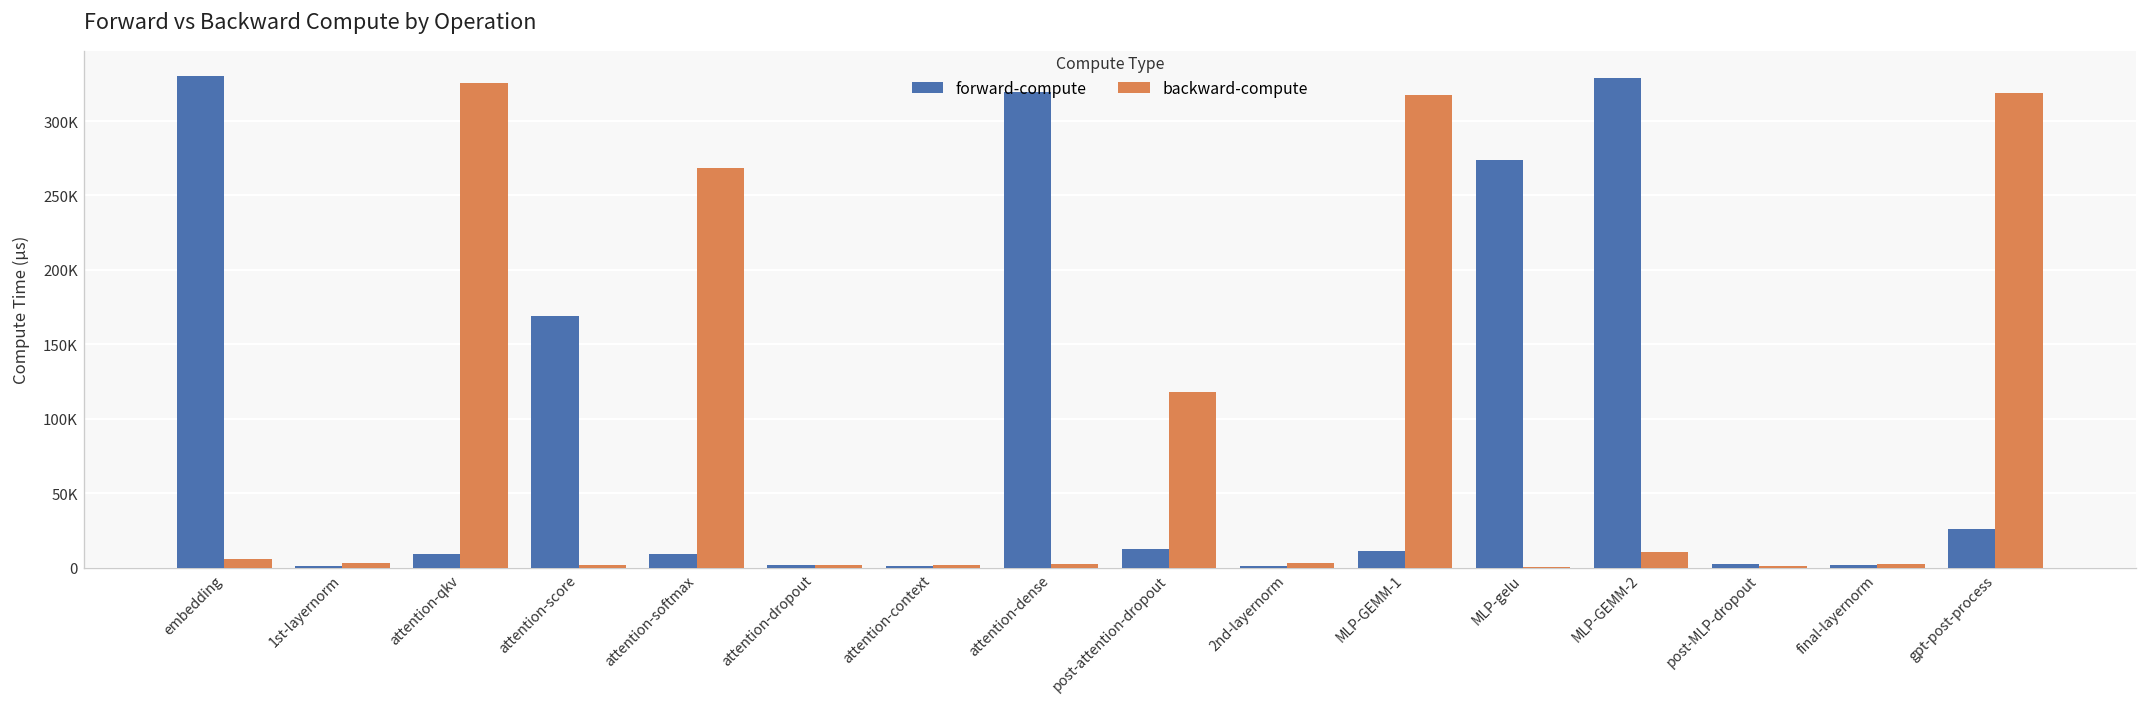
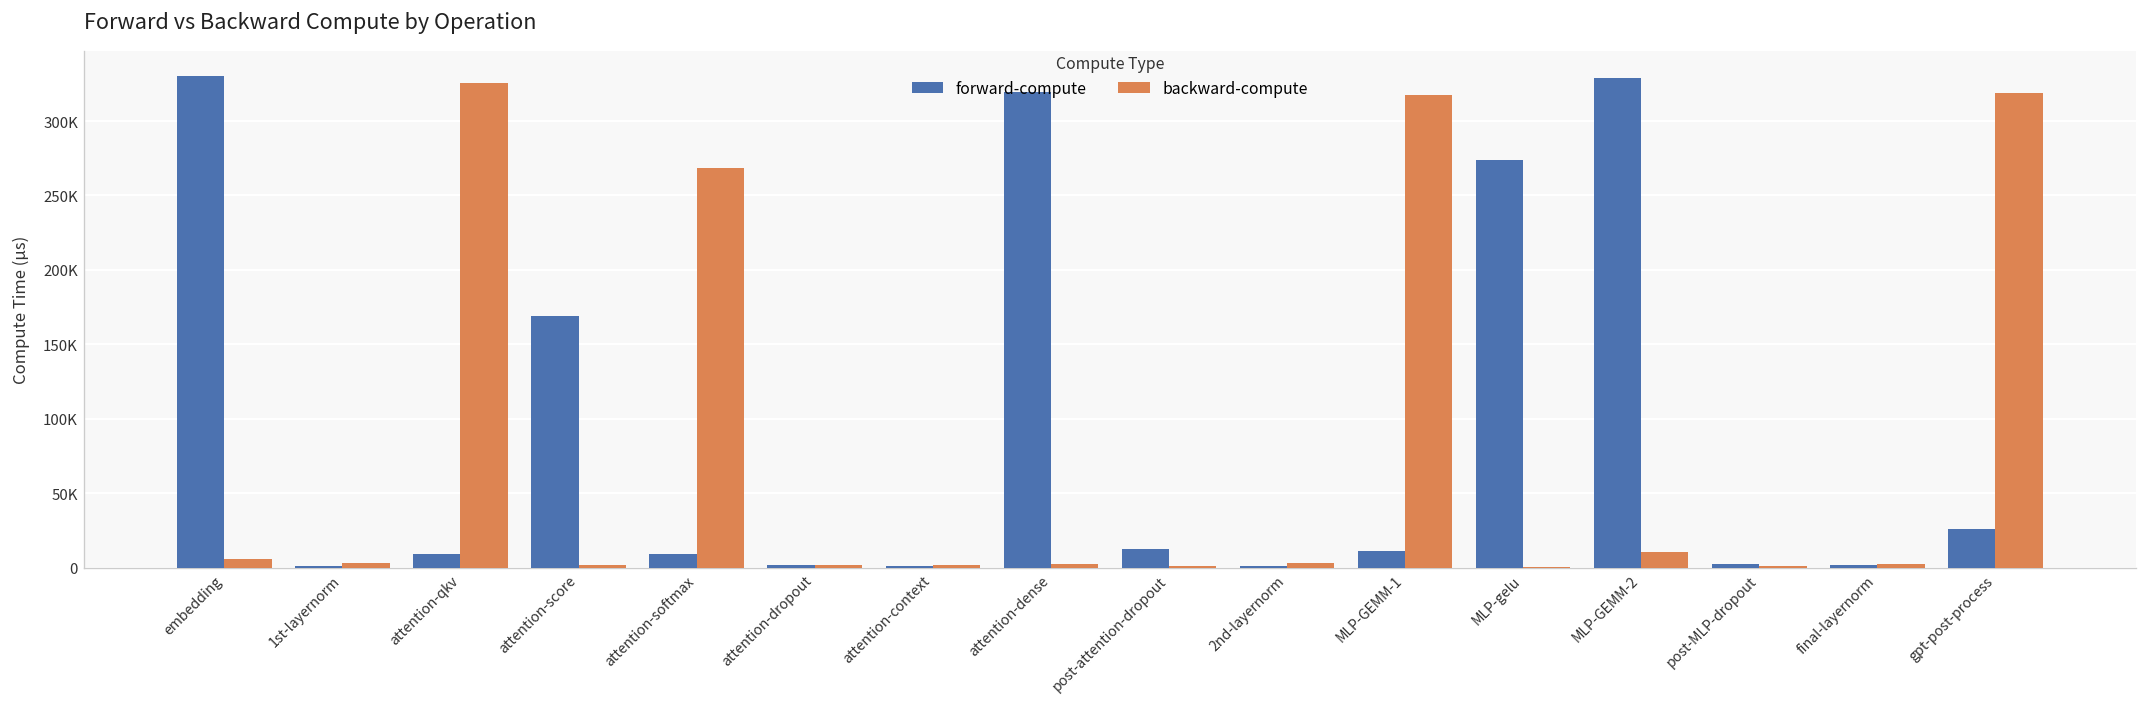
  {
    "forward-compute": {
      "embedding": 330000,
      "attention-qkv": 9000,
      "attention-score": 169000,
      "attention-softmax": 9000,
      "attention-dense": 320000,
      "post-attention-dropout": 13000,
      "MLP-GEMM-1": 11000,
      "MLP-gelu": 274000,
      "MLP-GEMM-2": 329000,
      "post-MLP-dropout": 2000,
      "gpt-post-process": 26000
    },
    "backward-compute": {
      "embedding": 6000,
      "1st-layernorm": 3000,
      "attention-qkv": 326000,
      "attention-softmax": 268000,
      "attention-dense": 3000,
-     "post-attention-dropout": 118000,
+     "post-attention-dropout": 1000,
      "2nd-layernorm": 3000,
      "MLP-GEMM-1": 317000,
      "MLP-GEMM-2": 10000,
      "final-layernorm": 2000,
      "gpt-post-process": 319000
    }
  }
